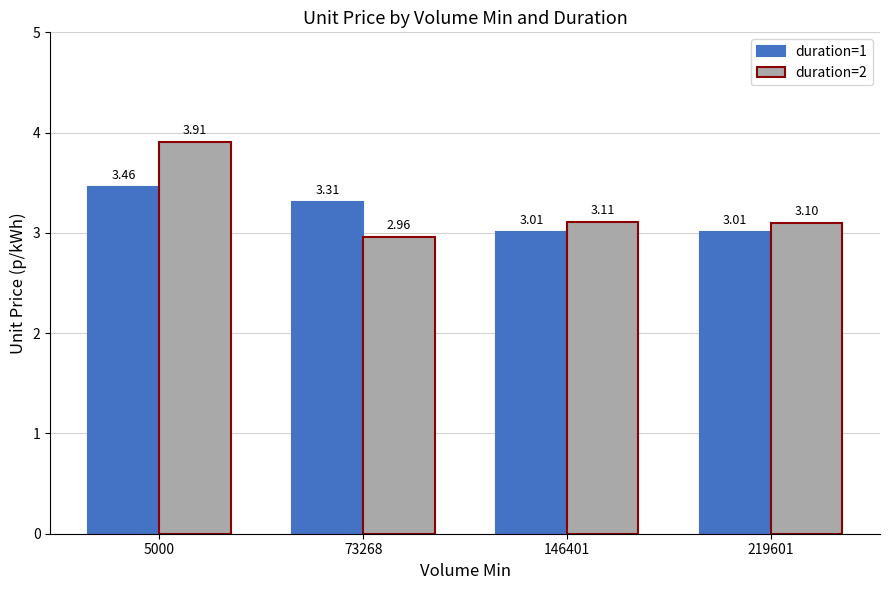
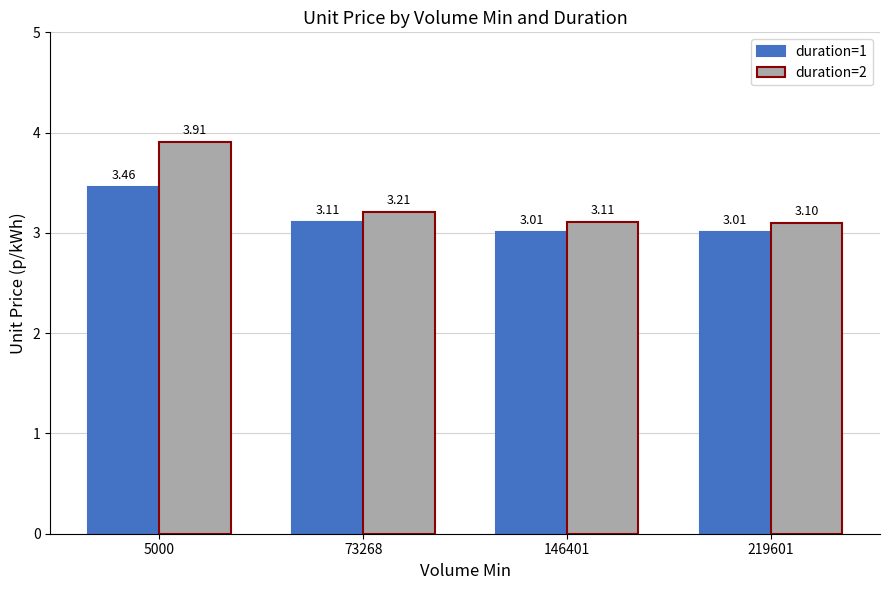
  {
    "duration=1": {
      "5000": 3.46,
-     "73268": 3.31,
+     "73268": 3.11,
      "146401": 3.01,
      "219601": 3.01
    },
    "duration=2": {
      "5000": 3.91,
-     "73268": 2.96,
+     "73268": 3.21,
      "146401": 3.11,
      "219601": 3.10
    }
  }
